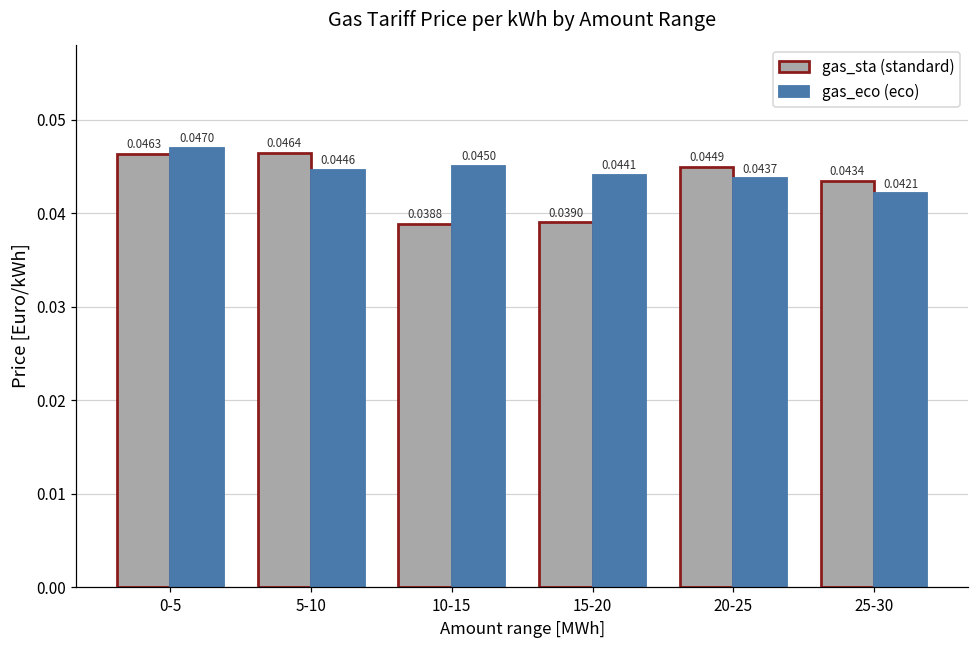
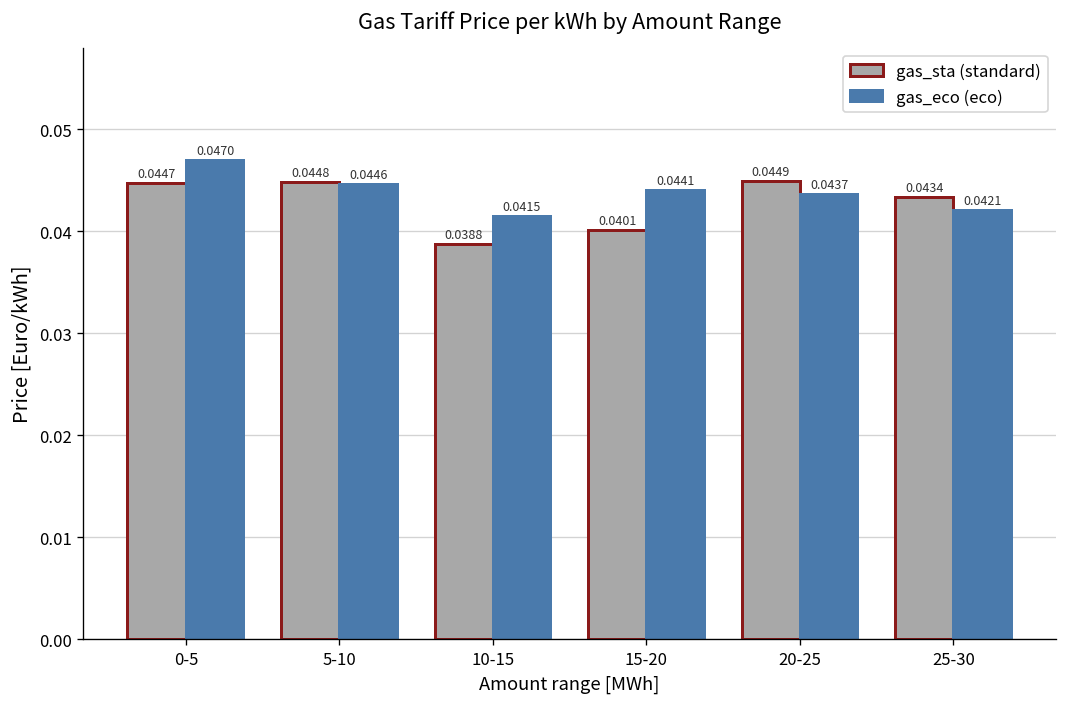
  {
    "gas_sta (standard)": {
-     "0-5": 0.0463,
-     "5-10": 0.0464,
+     "0-5": 0.0447,
+     "5-10": 0.0448,
      "10-15": 0.0388,
-     "15-20": 0.0390,
+     "15-20": 0.0401,
      "20-25": 0.0449,
      "25-30": 0.0434
    },
    "gas_eco (eco)": {
      "0-5": 0.0470,
      "5-10": 0.0446,
-     "10-15": 0.0450,
+     "10-15": 0.0415,
      "15-20": 0.0441,
      "20-25": 0.0437,
      "25-30": 0.0421
    }
  }
